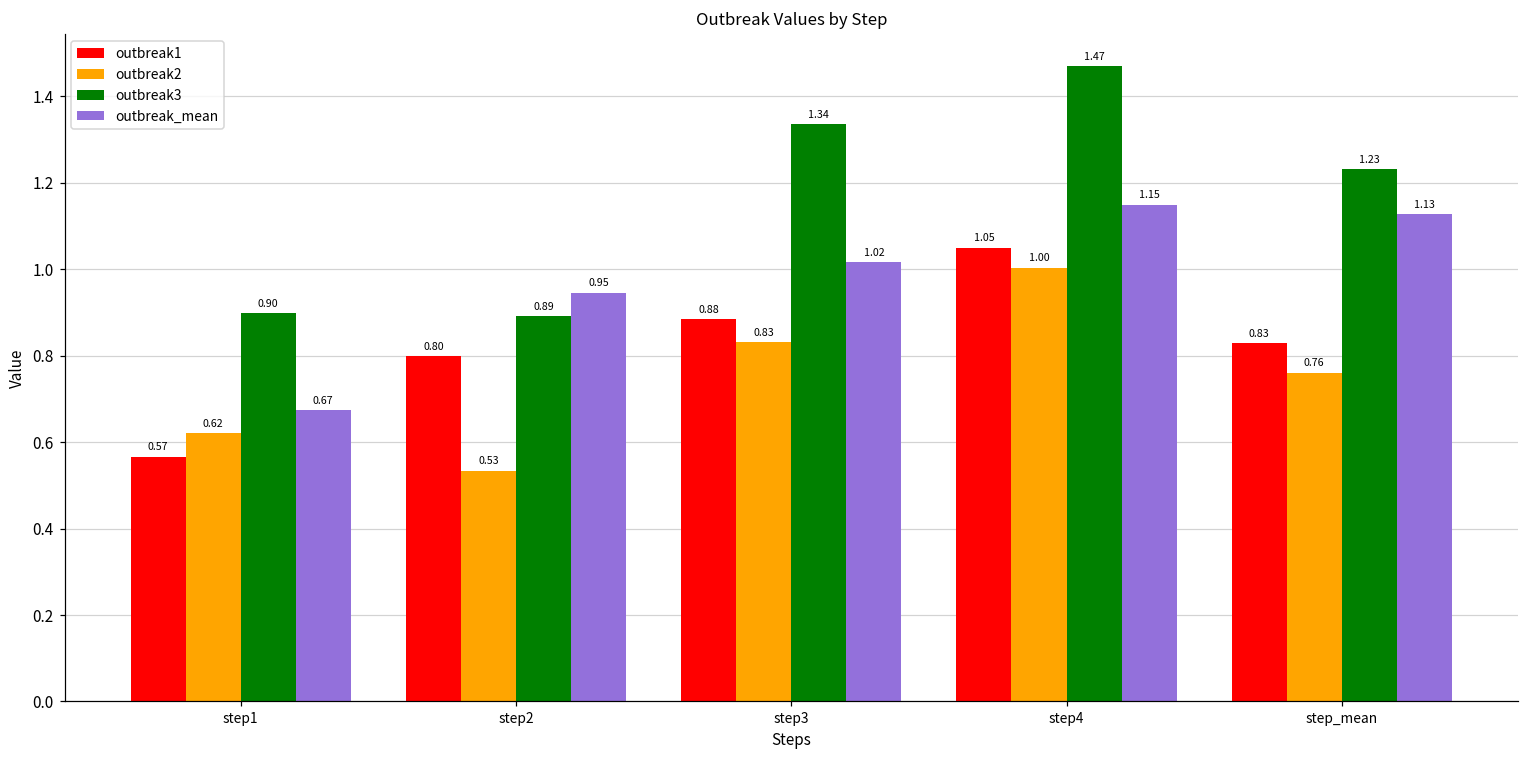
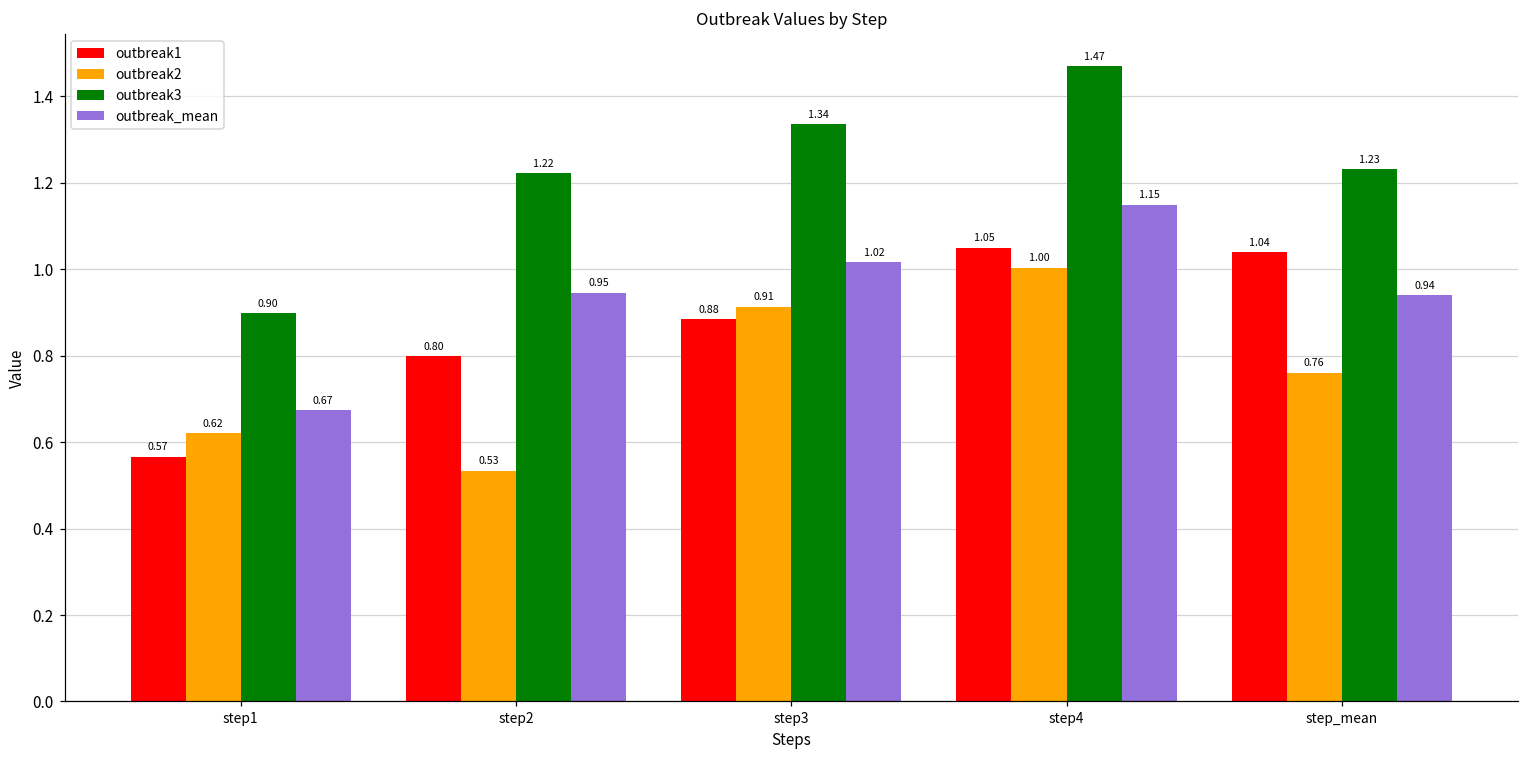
  {
    "outbreak1": {
      "step1": 0.57,
      "step2": 0.80,
      "step3": 0.88,
      "step4": 1.05,
-     "step_mean": 0.83
+     "step_mean": 1.04
    },
    "outbreak2": {
      "step1": 0.62,
      "step2": 0.53,
-     "step3": 0.83,
+     "step3": 0.91,
      "step4": 1.00,
      "step_mean": 0.76
    },
    "outbreak3": {
      "step1": 0.90,
-     "step2": 0.89,
+     "step2": 1.22,
      "step3": 1.34,
      "step4": 1.47,
      "step_mean": 1.23
    },
    "outbreak_mean": {
      "step1": 0.67,
      "step2": 0.95,
      "step3": 1.02,
      "step4": 1.15,
-     "step_mean": 1.13
+     "step_mean": 0.94
    }
  }
